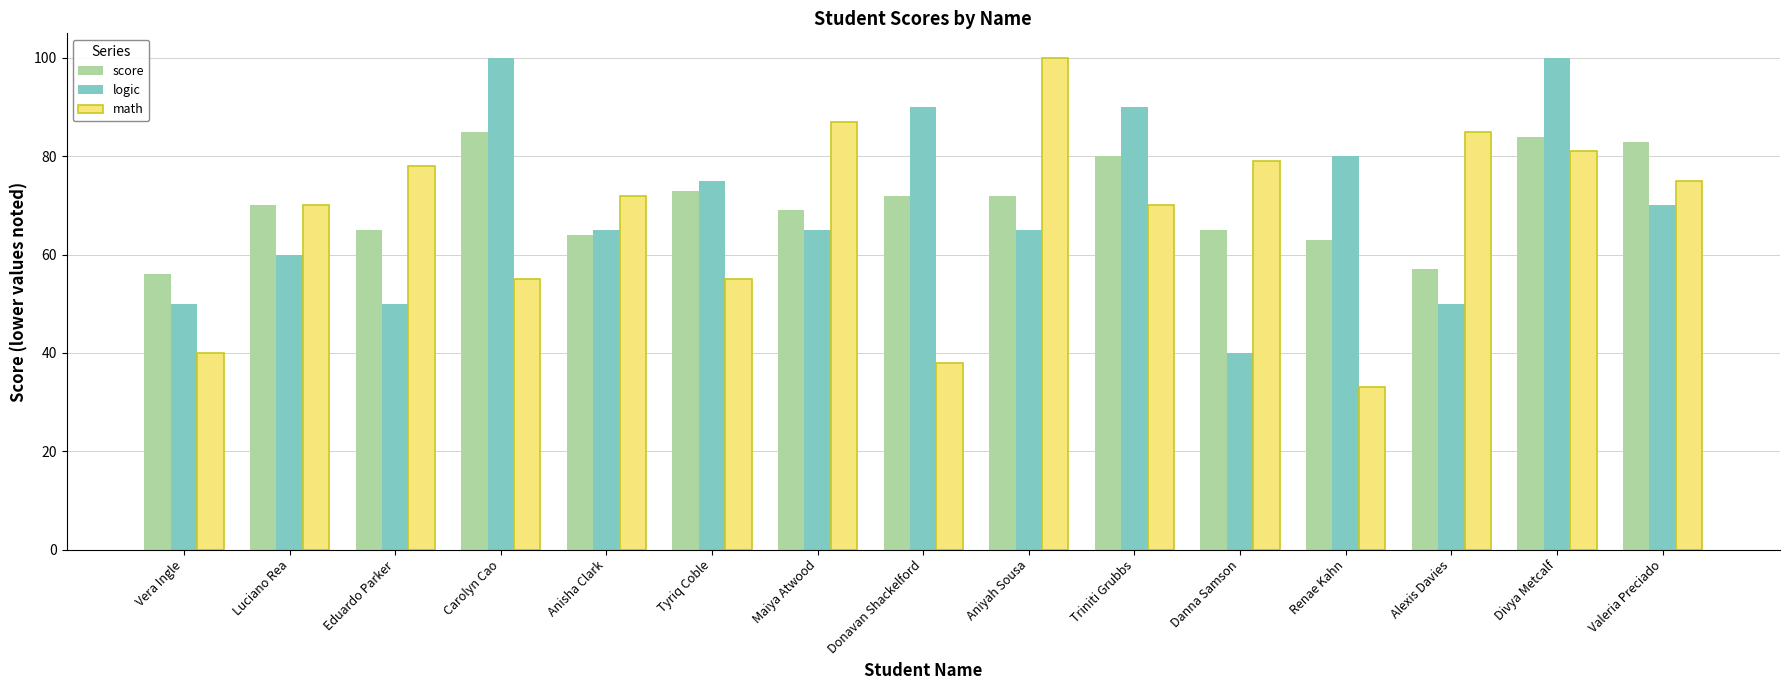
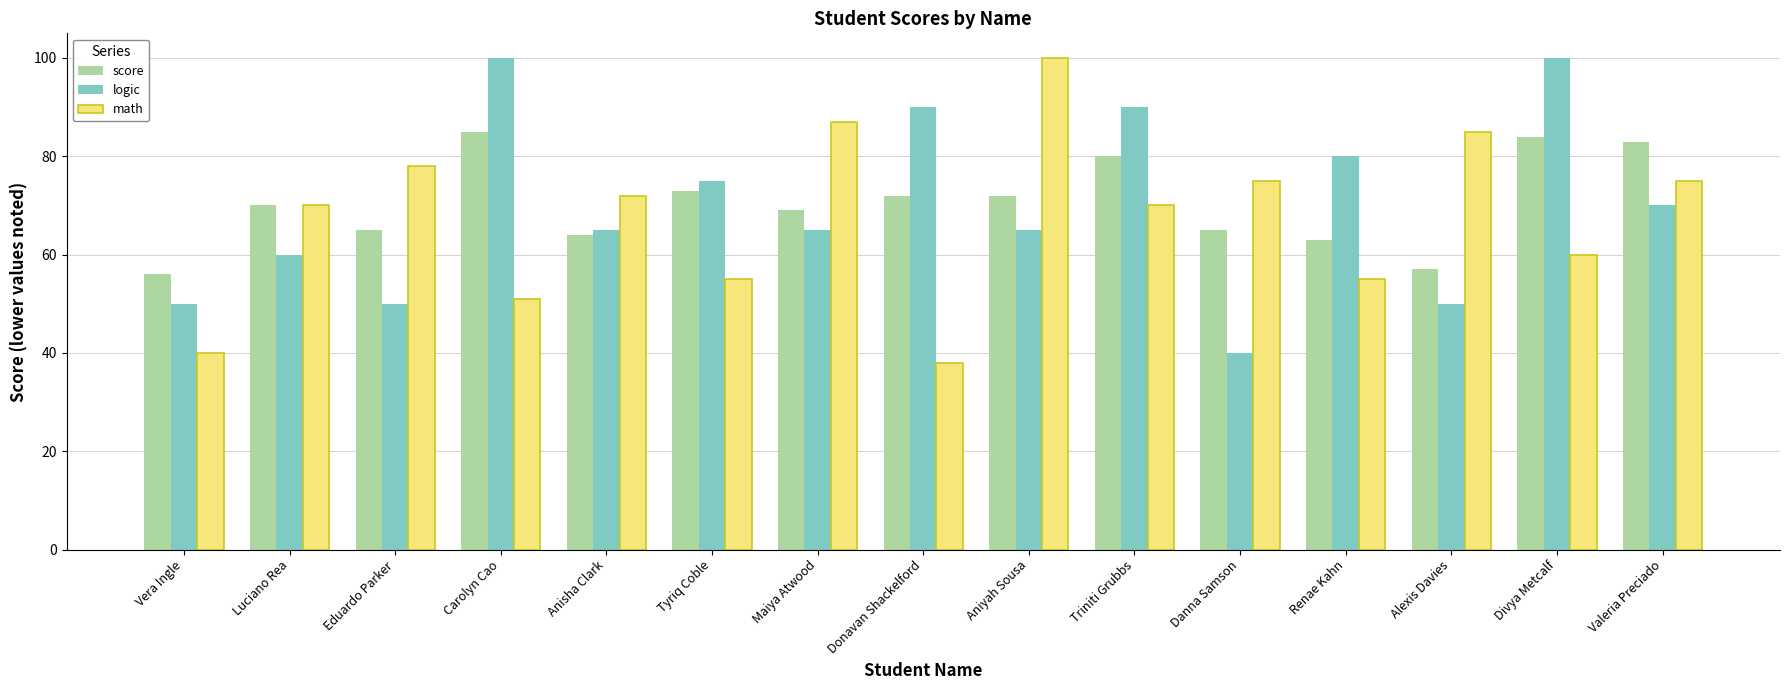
  {
    "math": {
      "Vera Ingle": 40,
      "Luciano Rea": 70,
      "Eduardo Parker": 78,
-     "Carolyn Cao": 55,
+     "Carolyn Cao": 51,
      "Anisha Clark": 72,
      "Tyriq Coble": 55,
      "Maiya Atwood": 87,
      "Donavan Shackelford": 38,
      "Aniyah Sousa": 100,
      "Triniti Grubbs": 70,
-     "Danna Samson": 79,
-     "Renae Kahn": 33,
+     "Danna Samson": 75,
+     "Renae Kahn": 55,
      "Alexis Davies": 85,
-     "Divya Metcalf": 81,
+     "Divya Metcalf": 60,
      "Valeria Preciado": 75
    }
  }
